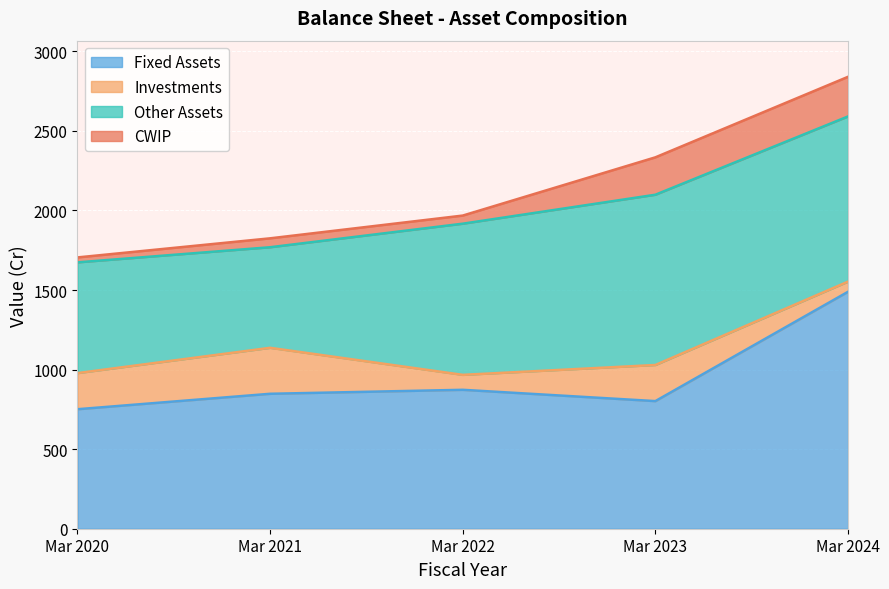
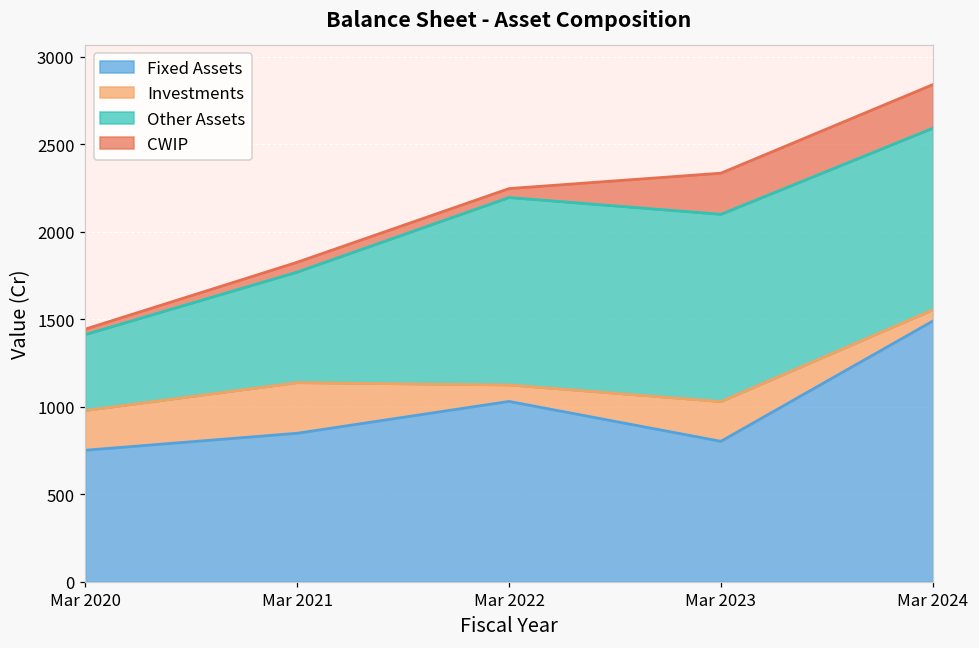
  {
    "Fixed Assets": {
      "Mar 2020": 750,
      "Mar 2021": 850,
-     "Mar 2022": 870,
+     "Mar 2022": 1030,
      "Mar 2023": 800,
      "Mar 2024": 1490
    },
    "Other Assets": {
-     "Mar 2020": 700,
+     "Mar 2020": 430,
      "Mar 2021": 630,
-     "Mar 2022": 950,
+     "Mar 2022": 1070,
      "Mar 2023": 1070,
      "Mar 2024": 1040
    }
  }
